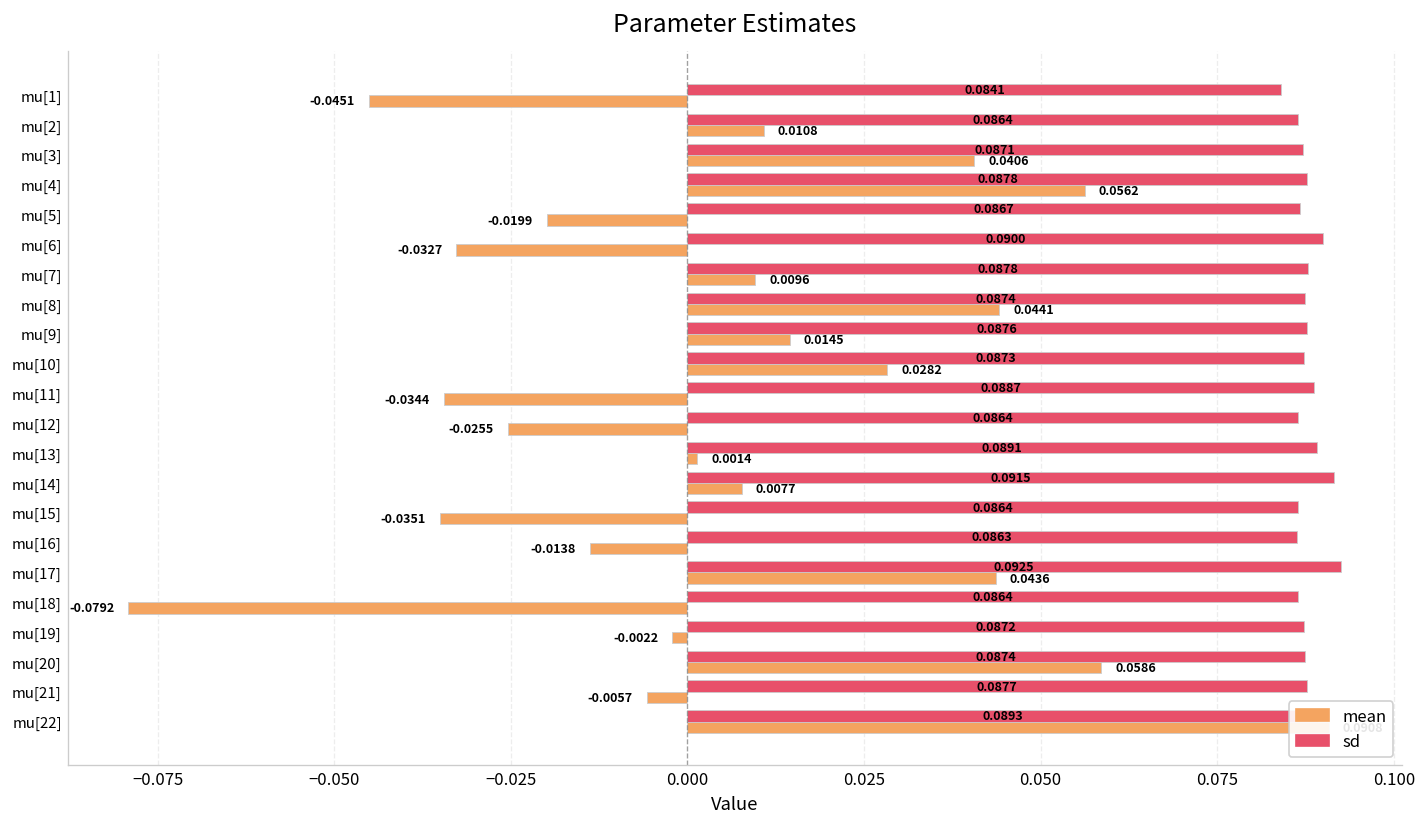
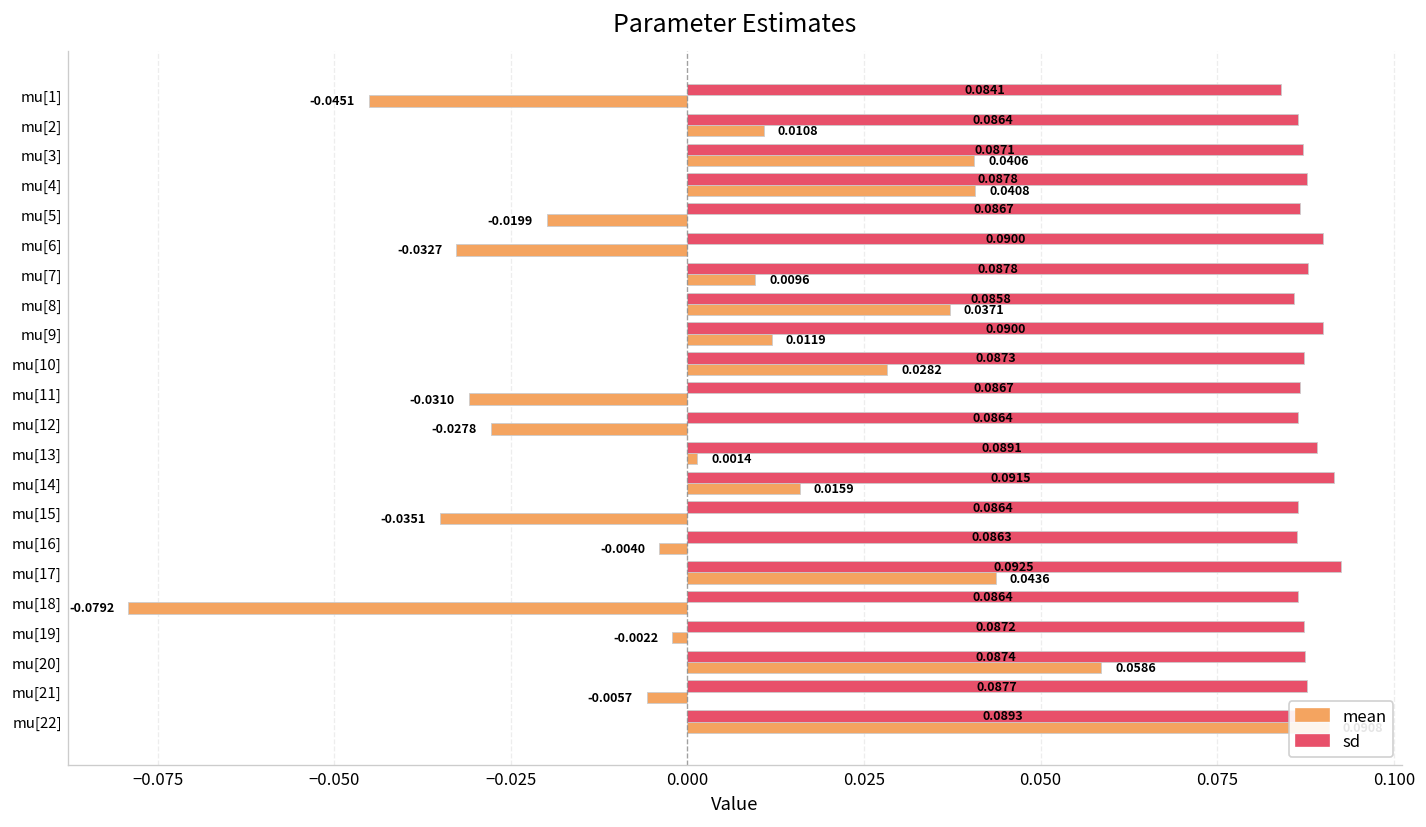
  {
    "mean": {
      "mu[1]": -0.0451,
      "mu[2]": 0.0108,
      "mu[3]": 0.0406,
-     "mu[4]": 0.0562,
+     "mu[4]": 0.0408,
      "mu[5]": -0.0199,
      "mu[6]": -0.0327,
      "mu[7]": 0.0096,
-     "mu[8]": 0.0441,
-     "mu[9]": 0.0145,
+     "mu[8]": 0.0371,
+     "mu[9]": 0.0119,
      "mu[10]": 0.0282,
-     "mu[11]": -0.0344,
-     "mu[12]": -0.0255,
+     "mu[11]": -0.0310,
+     "mu[12]": -0.0278,
      "mu[13]": 0.0014,
-     "mu[14]": 0.0077,
+     "mu[14]": 0.0159,
      "mu[15]": -0.0351,
-     "mu[16]": -0.0138,
+     "mu[16]": -0.0040,
      "mu[17]": 0.0436,
      "mu[18]": -0.0792,
      "mu[19]": -0.0022,
      "mu[20]": 0.0586,
      "mu[21]": -0.0057
    },
    "sd": {
      "mu[1]": 0.0841,
      "mu[2]": 0.0864,
      "mu[3]": 0.0871,
      "mu[4]": 0.0878,
      "mu[5]": 0.0867,
      "mu[6]": 0.0900,
      "mu[7]": 0.0878,
-     "mu[8]": 0.0874,
-     "mu[9]": 0.0876,
+     "mu[8]": 0.0858,
+     "mu[9]": 0.0900,
      "mu[10]": 0.0873,
-     "mu[11]": 0.0887,
+     "mu[11]": 0.0867,
      "mu[12]": 0.0864,
      "mu[13]": 0.0891,
      "mu[14]": 0.0915,
      "mu[15]": 0.0864,
      "mu[16]": 0.0863,
      "mu[17]": 0.0925,
      "mu[18]": 0.0864,
      "mu[19]": 0.0872,
      "mu[20]": 0.0874,
      "mu[21]": 0.0877
    }
  }
